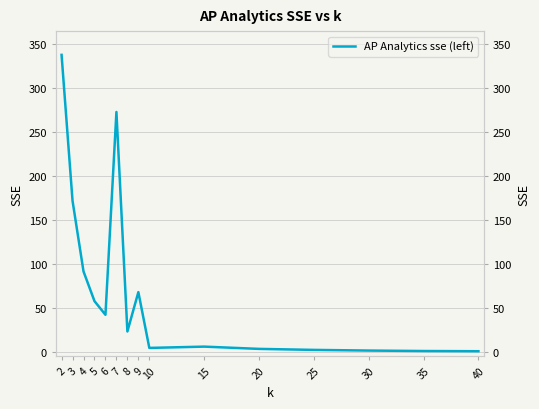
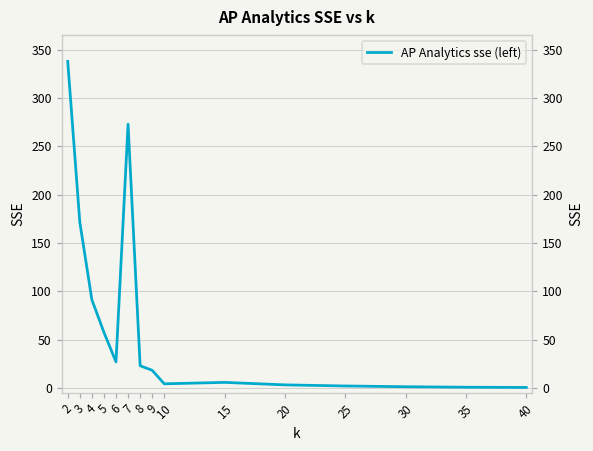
  {
    "2": 340,
    "3": 170,
    "4": 90,
    "5": 60,
-   "6": 40,
+   "6": 30,
    "7": 270,
    "8": 20,
-   "9": 70,
+   "9": 20,
    "10": 0,
    "15": 10,
    "20": 0,
    "25": 0,
    "30": 0,
    "35": 0,
    "40": 0
  }
